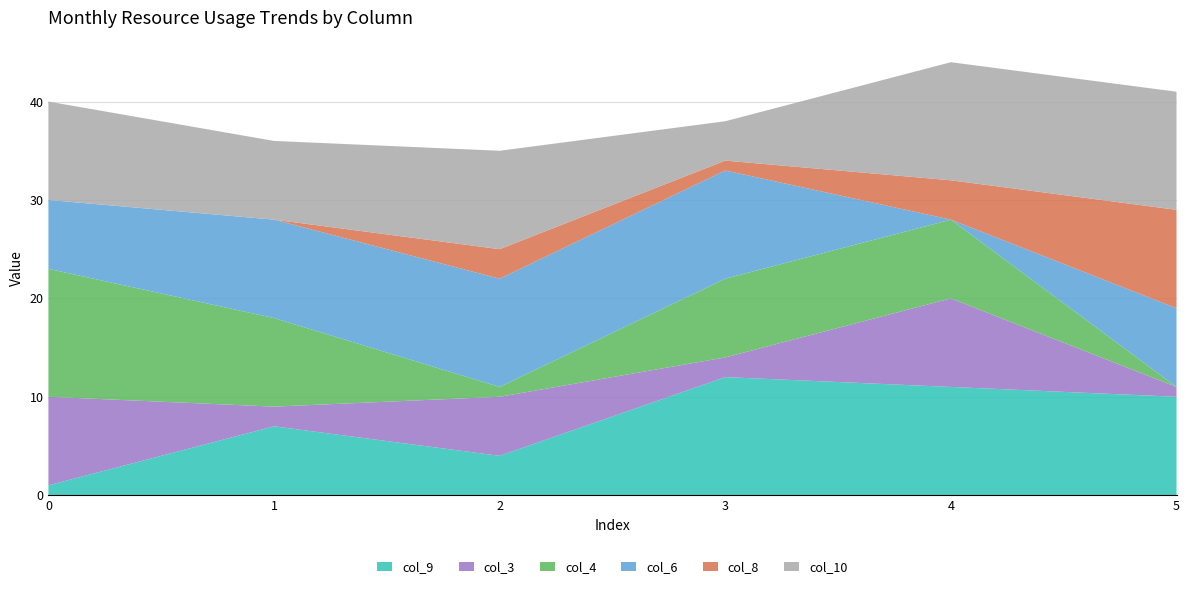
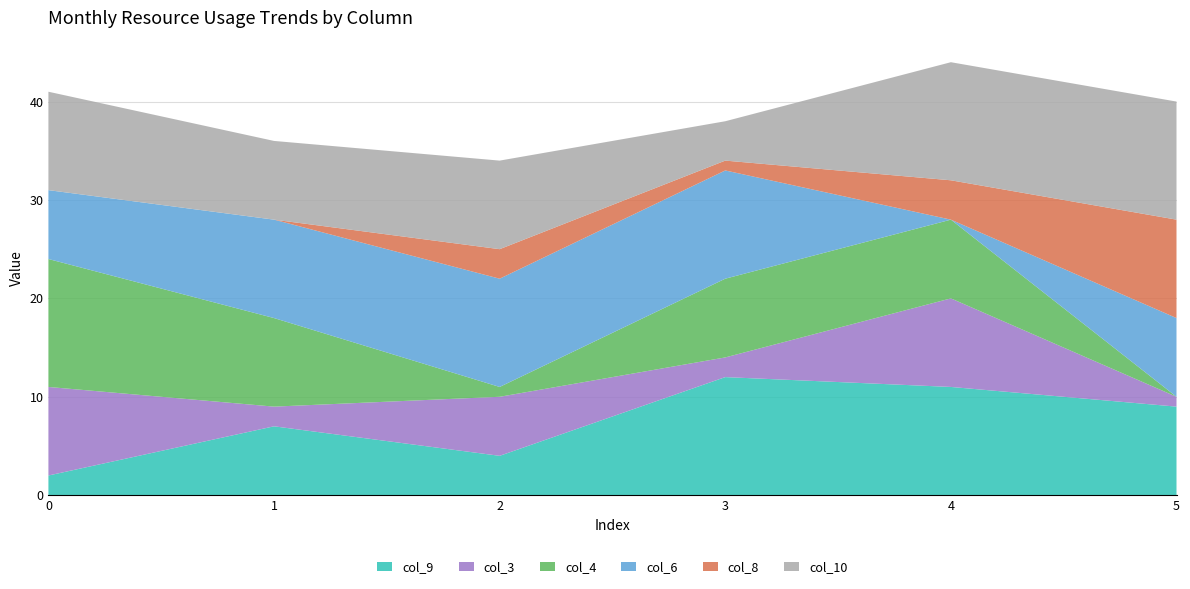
  {
    "col_9": {
-     "0": 1,
+     "0": 2,
      "1": 7,
      "2": 4,
      "3": 12,
      "4": 11,
-     "5": 10
+     "5": 9
    },
    "col_3": {
      "0": 9,
      "1": 2,
      "2": 6,
      "3": 2,
      "4": 9
    },
    "col_4": {
      "0": 13,
      "1": 9,
      "2": 1,
      "3": 8
    },
    "col_6": {
      "2": 11,
      "3": 11,
      "5": 8
    },
    "col_8": {
      "2": 3,
      "3": 1,
      "4": 4,
      "5": 10
    },
    "col_10": {
      "0": 10,
      "1": 8,
-     "2": 10,
+     "2": 9,
      "3": 4,
      "4": 12,
      "5": 12
    }
  }
